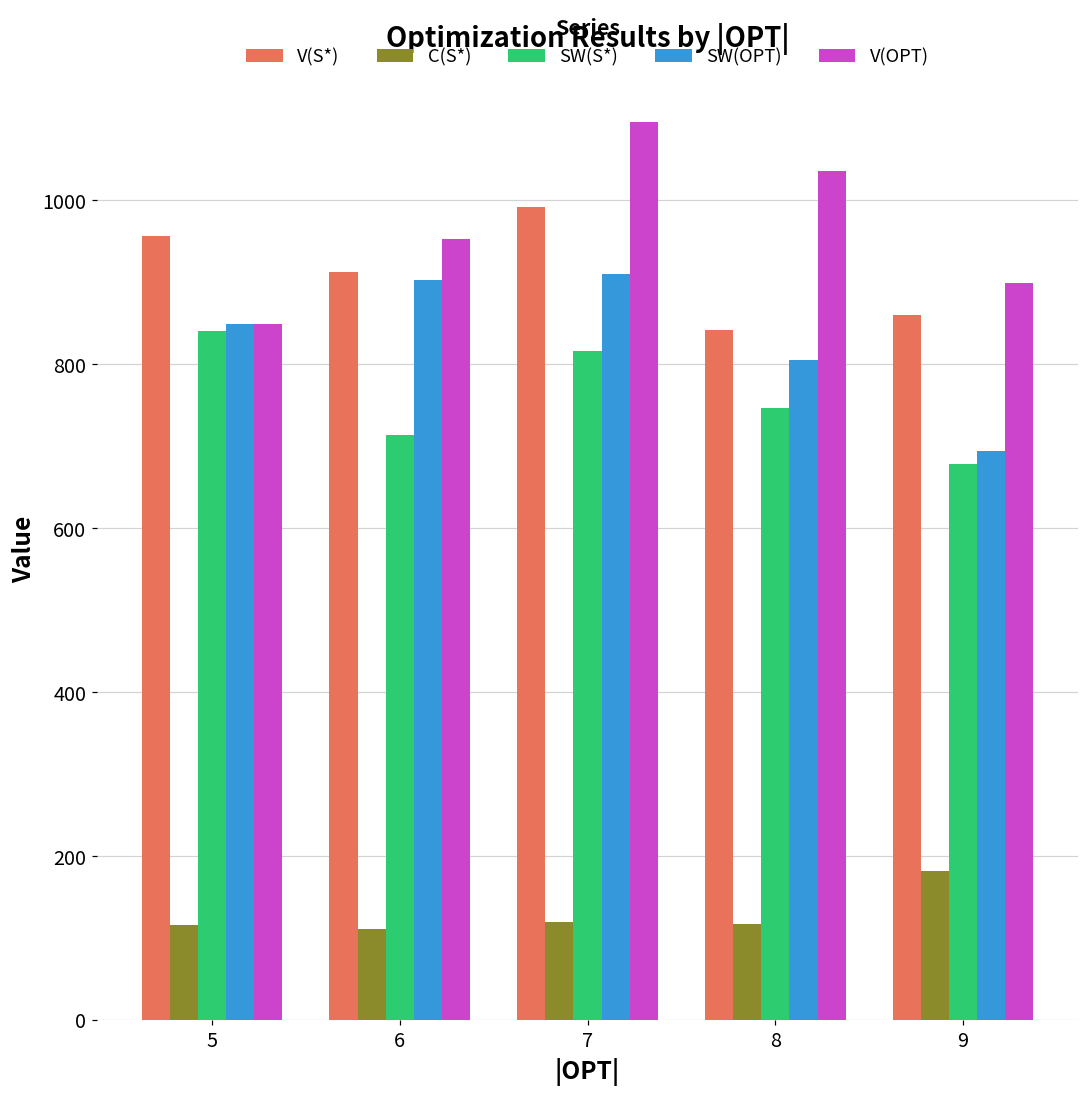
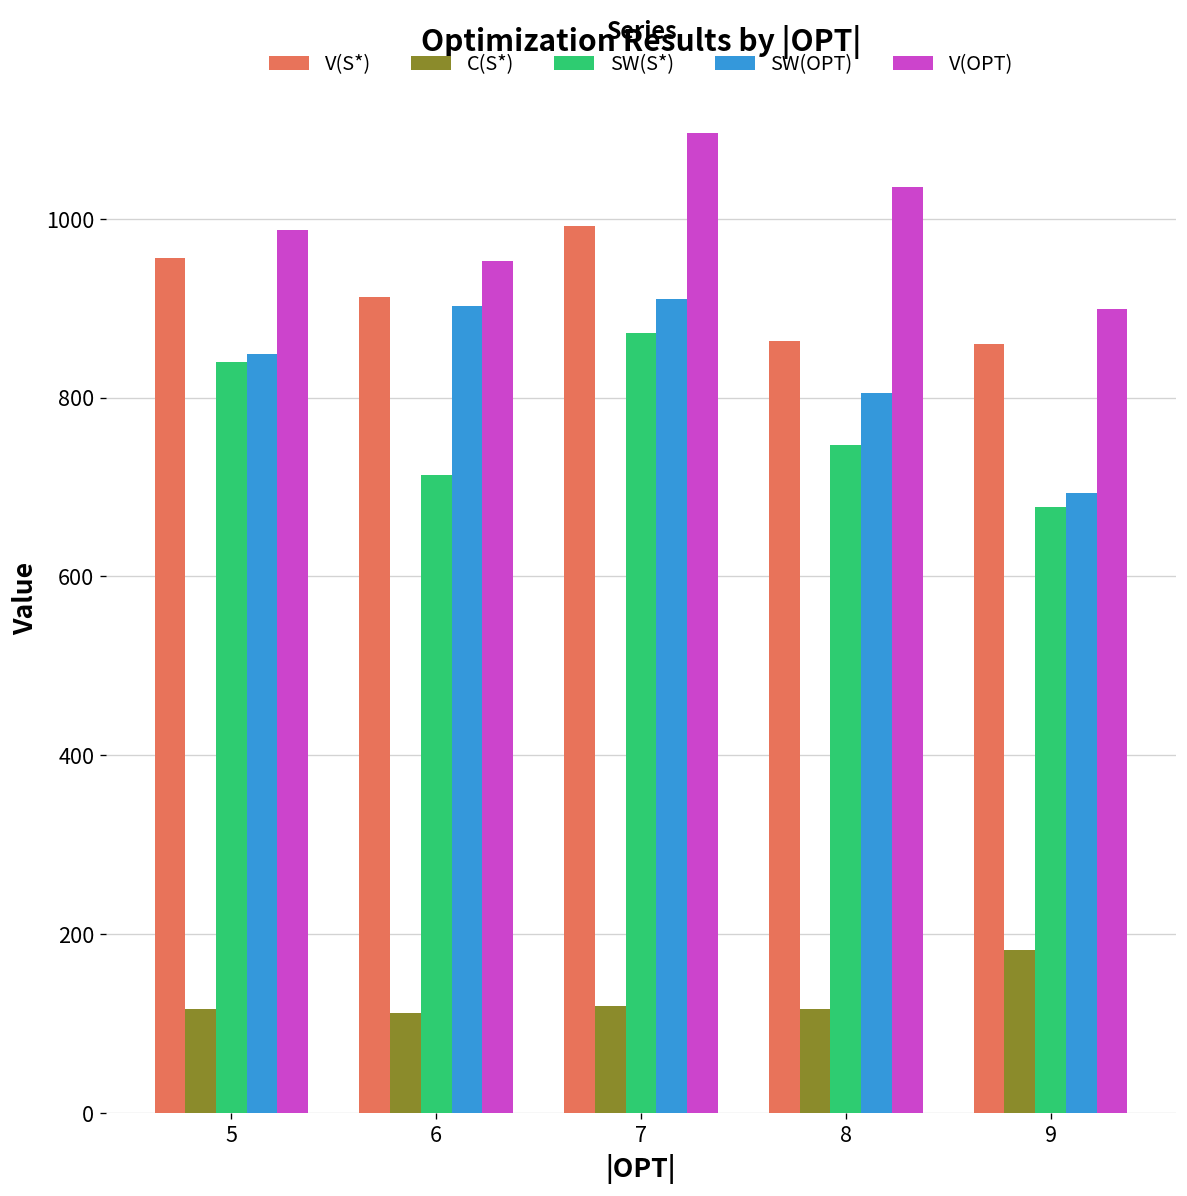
  {
    "V(S*)": {
      "5": 960,
      "6": 910,
      "7": 990,
-     "8": 840,
+     "8": 860,
      "9": 860
    },
    "C(S*)": {
      "5": 120,
      "6": 110,
      "7": 120,
      "8": 120,
      "9": 180
    },
    "SW(S*)": {
      "5": 840,
      "6": 710,
-     "7": 820,
+     "7": 870,
      "8": 750,
      "9": 680
    },
    "SW(OPT)": {
      "5": 850,
      "6": 900,
      "7": 910,
      "8": 800,
      "9": 690
    },
    "V(OPT)": {
-     "5": 850,
+     "5": 990,
      "6": 950,
      "7": 1100,
      "8": 1040,
      "9": 900
    }
  }
